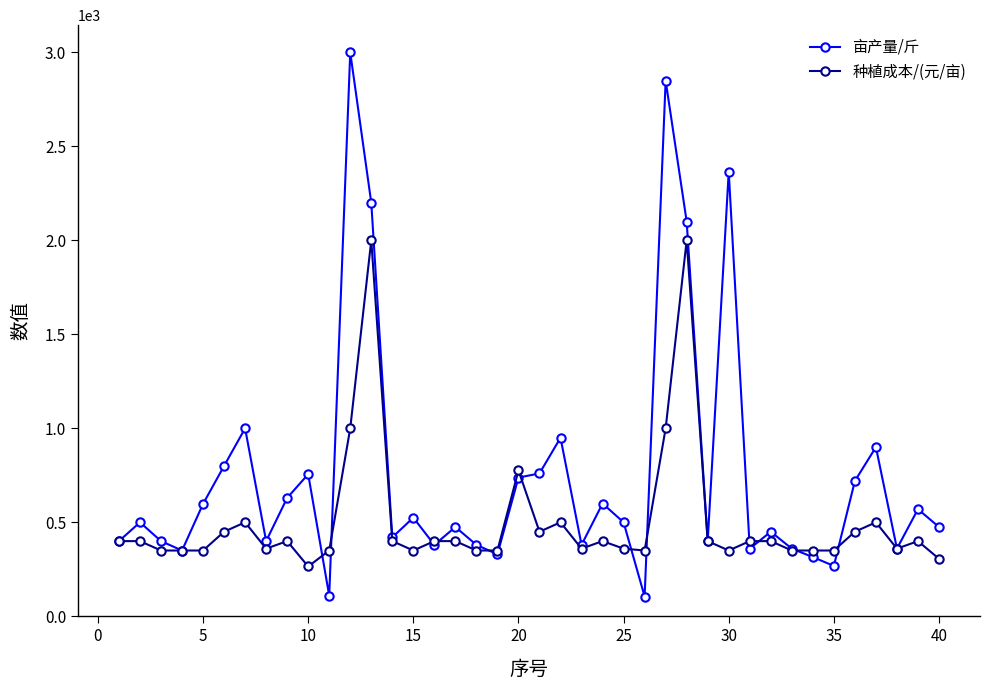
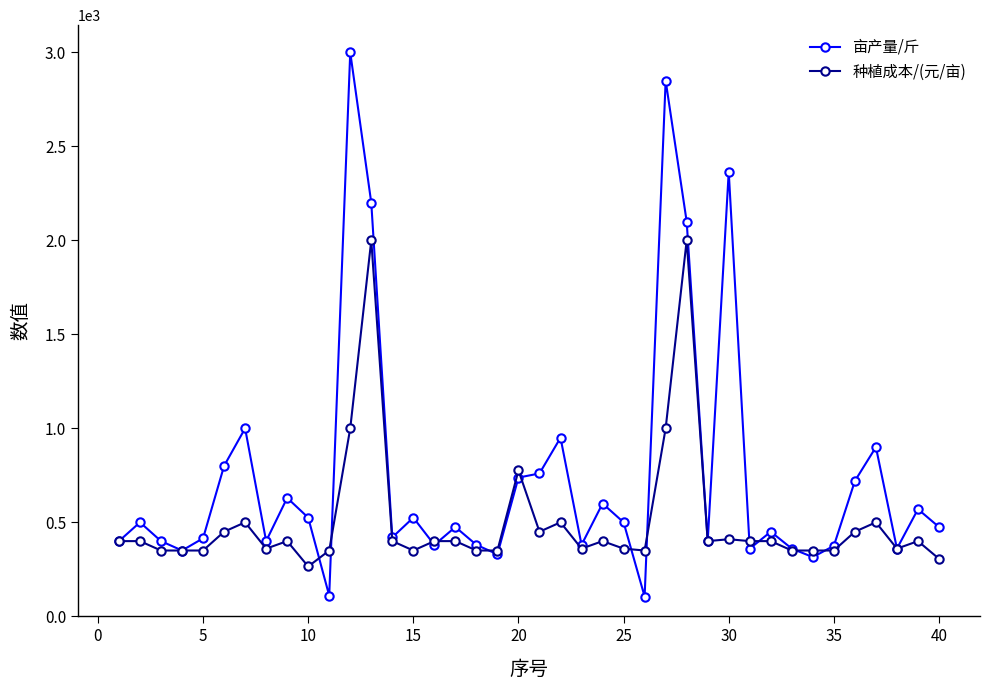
  {
    "亩产量/斤": {
-     "5": 600,
-     "10": 760,
+     "5": 420,
+     "10": 530,
      "15": 530,
      "20": 740,
      "25": 500,
      "30": 2370,
-     "35": 270,
+     "35": 380,
      "40": 480
    },
    "种植成本/(元/亩)": {
      "5": 350,
      "10": 270,
      "15": 350,
      "20": 780,
      "25": 360,
-     "30": 350,
+     "30": 410,
      "35": 350,
      "40": 310
    }
  }
